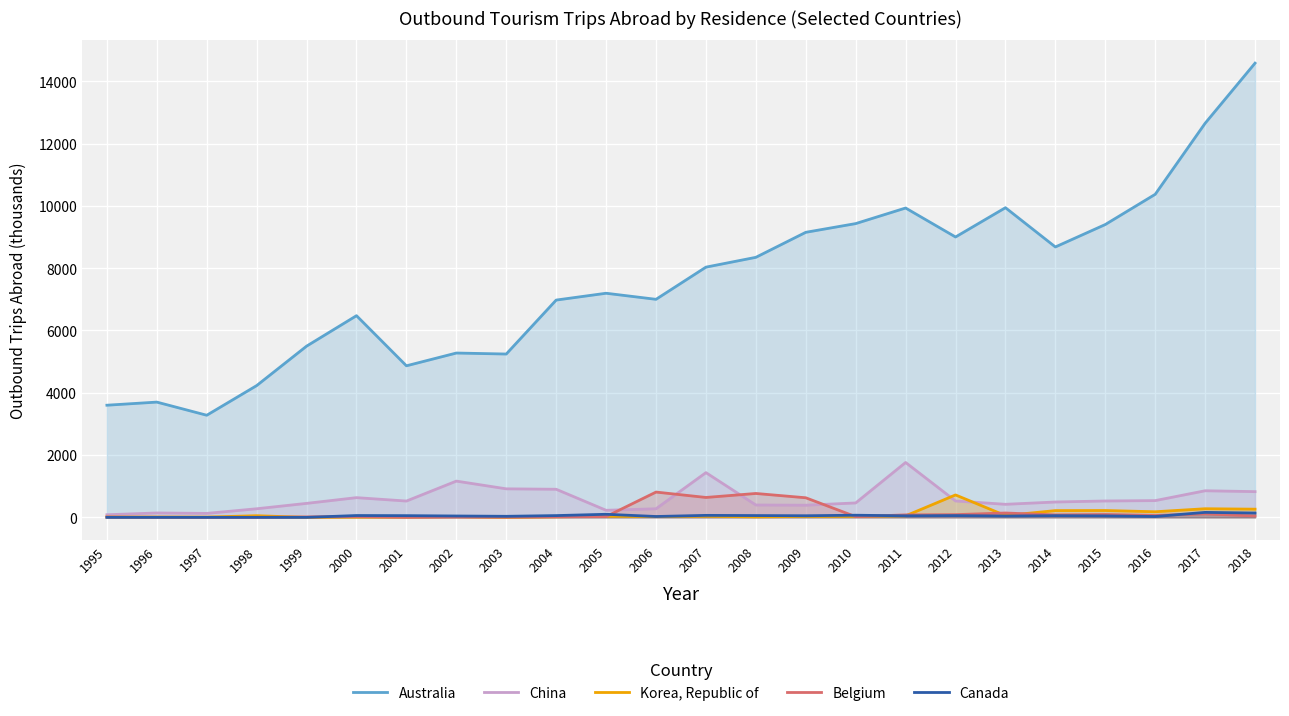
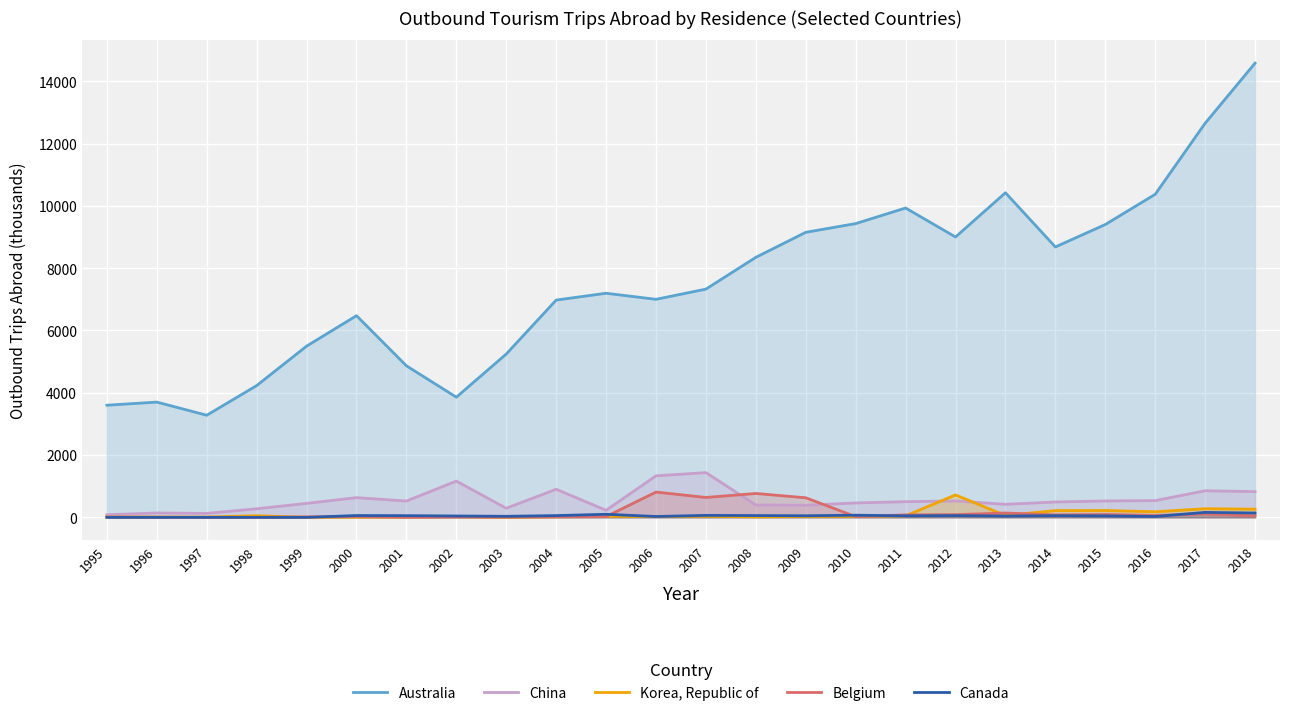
  {
    "Australia": {
      "1995": 3600,
      "1996": 3700,
      "1997": 3300,
      "1998": 4200,
      "1999": 5500,
      "2000": 6500,
      "2001": 4900,
-     "2002": 5300,
+     "2002": 3900,
      "2003": 5200,
      "2004": 7000,
      "2005": 7200,
      "2006": 7000,
-     "2007": 8000,
+     "2007": 7300,
      "2008": 8300,
      "2009": 9200,
      "2010": 9400,
      "2011": 9900,
      "2012": 9000,
-     "2013": 9900,
+     "2013": 10400,
      "2014": 8700,
      "2015": 9400,
      "2016": 10400,
      "2017": 12700,
      "2018": 14600
    },
    "China": {
      "1996": 100,
      "1997": 100,
      "1998": 300,
      "1999": 400,
      "2000": 600,
      "2001": 500,
      "2002": 1200,
-     "2003": 900,
+     "2003": 300,
      "2004": 900,
      "2005": 200,
-     "2006": 300,
+     "2006": 1300,
      "2007": 1400,
      "2008": 400,
      "2009": 400,
      "2010": 500,
-     "2011": 1800,
+     "2011": 500,
      "2012": 500,
      "2013": 400,
      "2014": 500,
      "2015": 500,
      "2016": 500,
      "2017": 900,
      "2018": 800
    },
    "Korea, Republic of": {
      "2012": 700,
      "2014": 200,
      "2015": 200,
      "2016": 200,
      "2017": 300,
      "2018": 300
    },
    "Belgium": {
      "2006": 800,
      "2007": 600,
      "2008": 800,
      "2009": 600,
      "2013": 100,
      "2018": 0
    },
    "Canada": {
      "2018": 100
    }
  }
